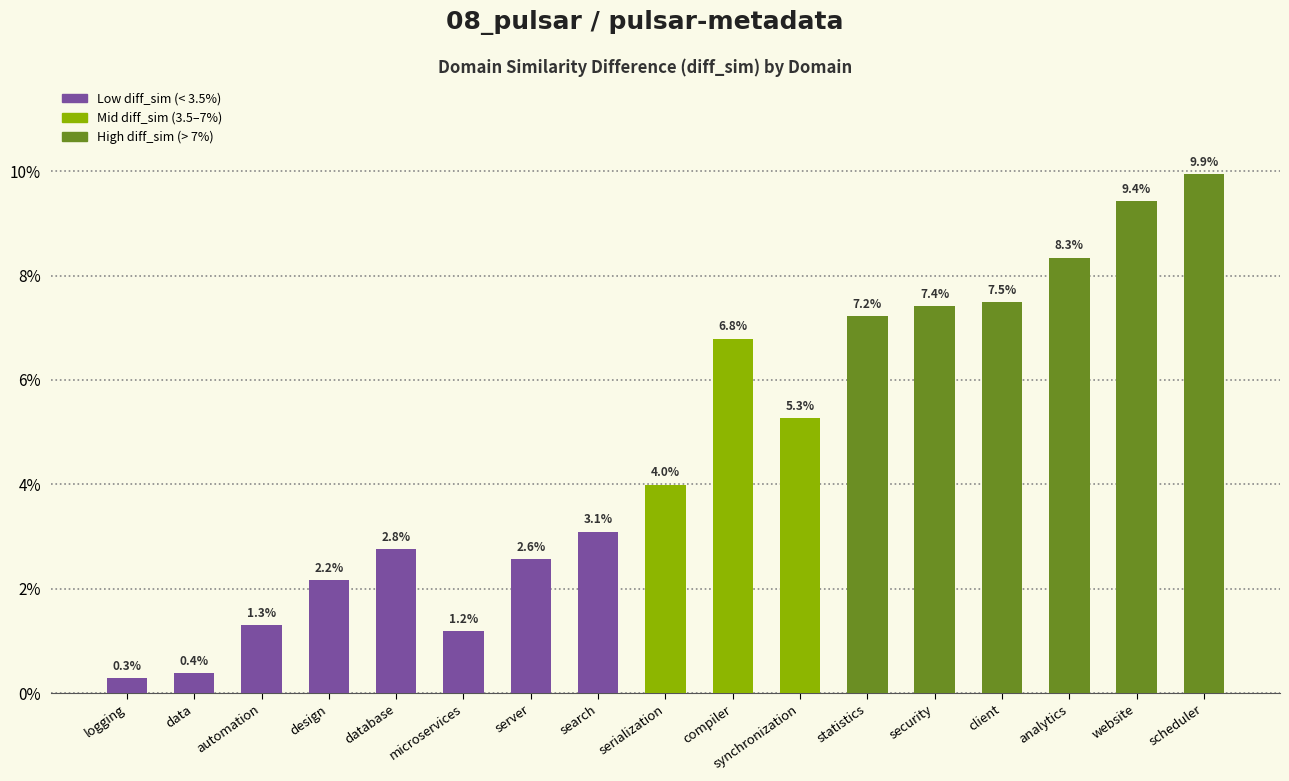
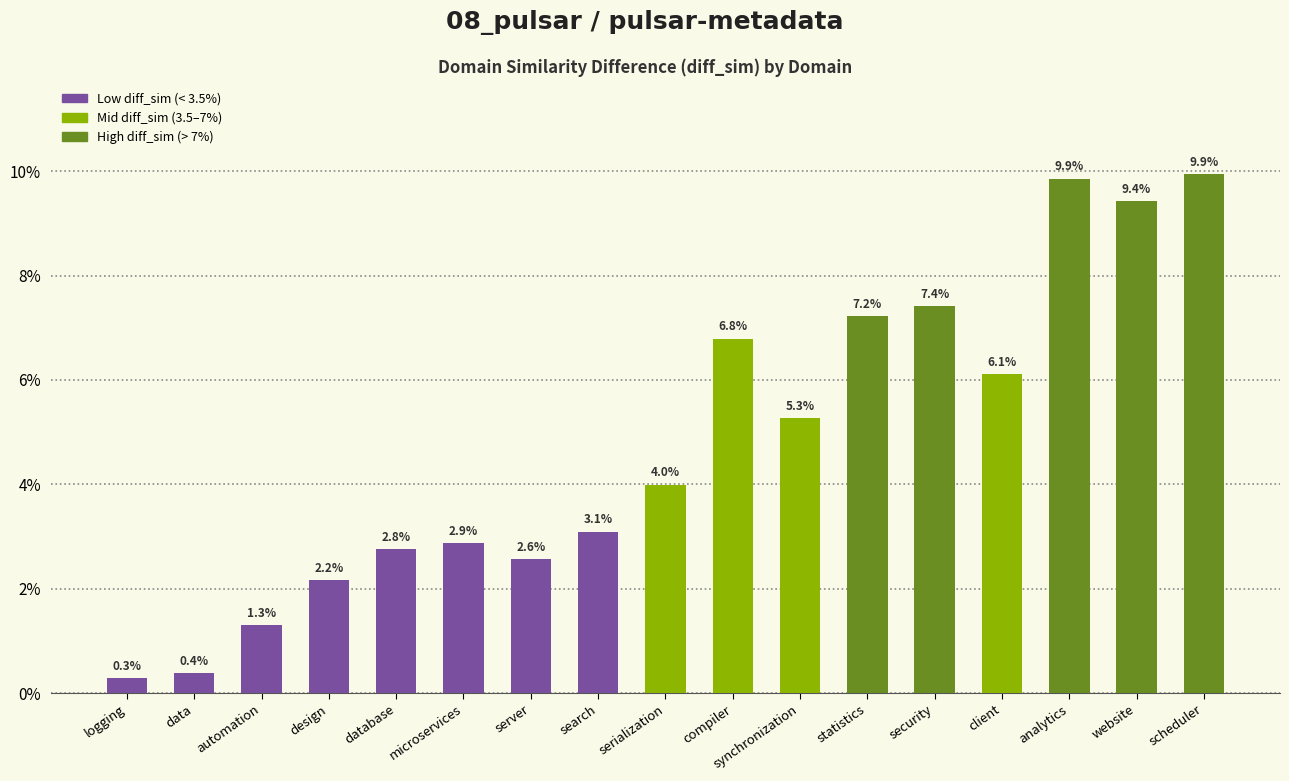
  {
    "logging": "0.3%",
    "data": "0.4%",
    "automation": "1.3%",
    "design": "2.2%",
    "database": "2.8%",
-   "microservices": "1.2%",
+   "microservices": "2.9%",
    "server": "2.6%",
    "search": "3.1%",
    "serialization": "4.0%",
    "compiler": "6.8%",
    "synchronization": "5.3%",
    "statistics": "7.2%",
    "security": "7.4%",
-   "client": "7.5%",
-   "analytics": "8.3%",
+   "client": "6.1%",
+   "analytics": "9.9%",
    "website": "9.4%",
    "scheduler": "9.9%"
  }
